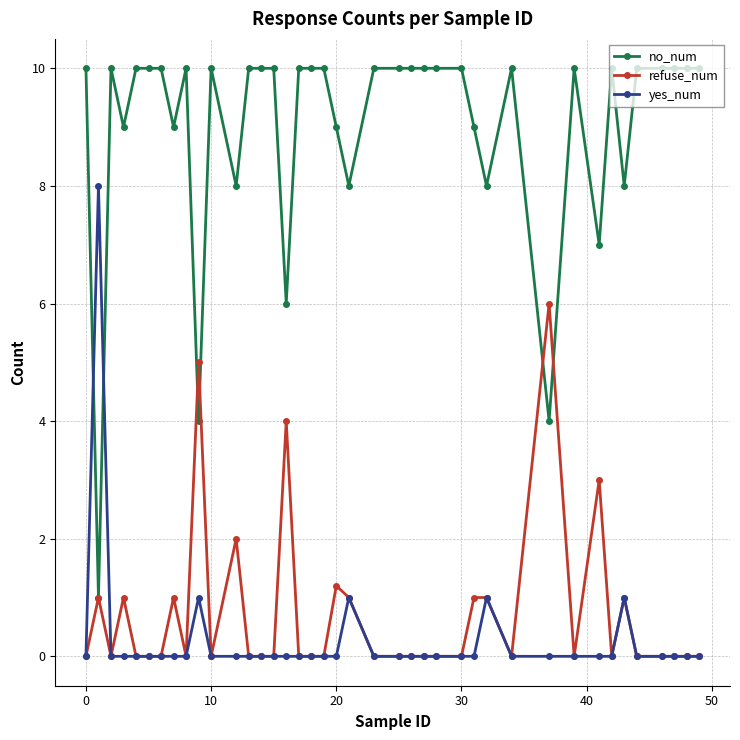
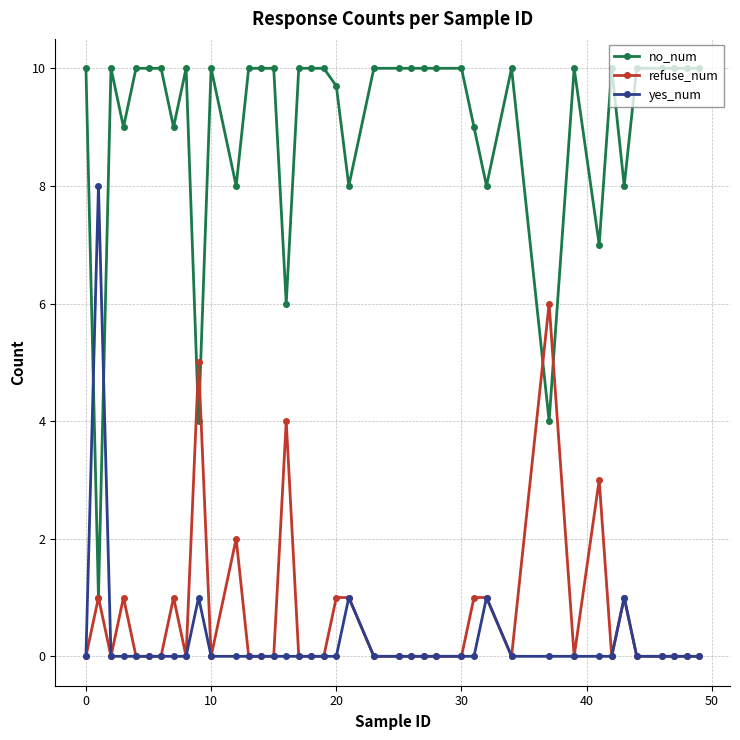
  {
    "no_num": {
      "0": 10.0,
      "10": 10.0,
-     "20": 9.0,
+     "20": 9.7,
      "30": 10.0
    },
    "refuse_num": {
-     "20": 1.2
+     "20": 1.0
    },
    "yes_num": {
      "20": 0.0
    }
  }
